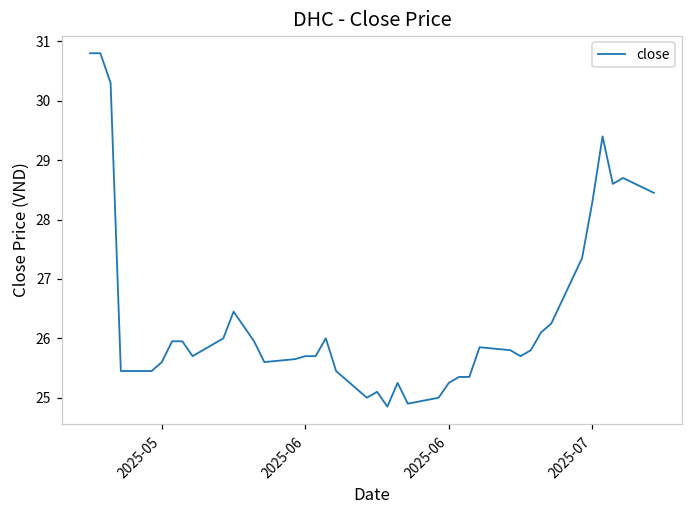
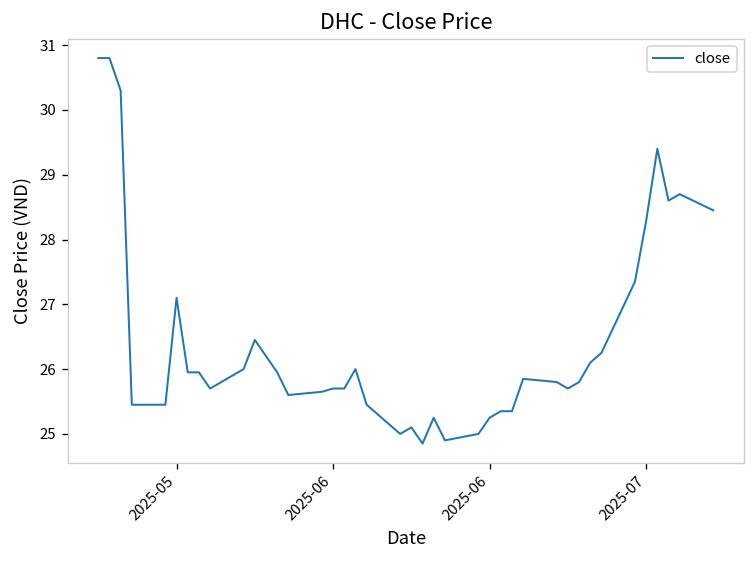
  {
-   "2025-05": 25.6,
+   "2025-05": 27.1,
    "2025-07": 28.3
  }
